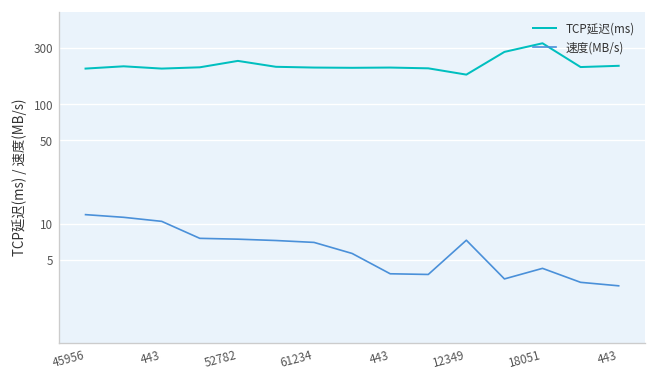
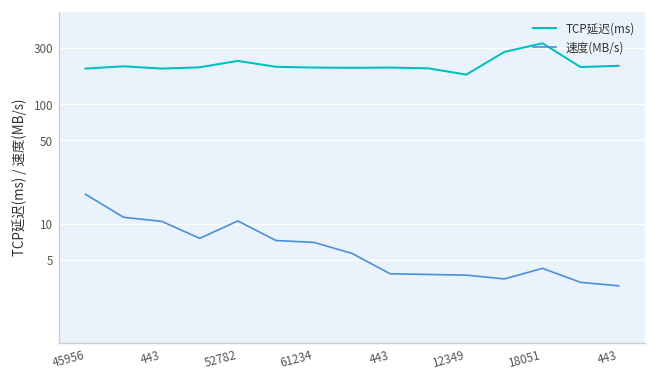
  {
    "TCP延迟(ms)": {
      "45956": 200,
      "52782": 230,
      "61234": 200,
      "12349": 180,
      "18051": 330
    },
    "速度(MB/s)": {
-     "45956": 12,
-     "52782": 7,
+     "45956": 18,
+     "52782": 11,
      "61234": 7,
-     "12349": 7,
+     "12349": 3.7,
      "18051": 4.2
    }
  }
